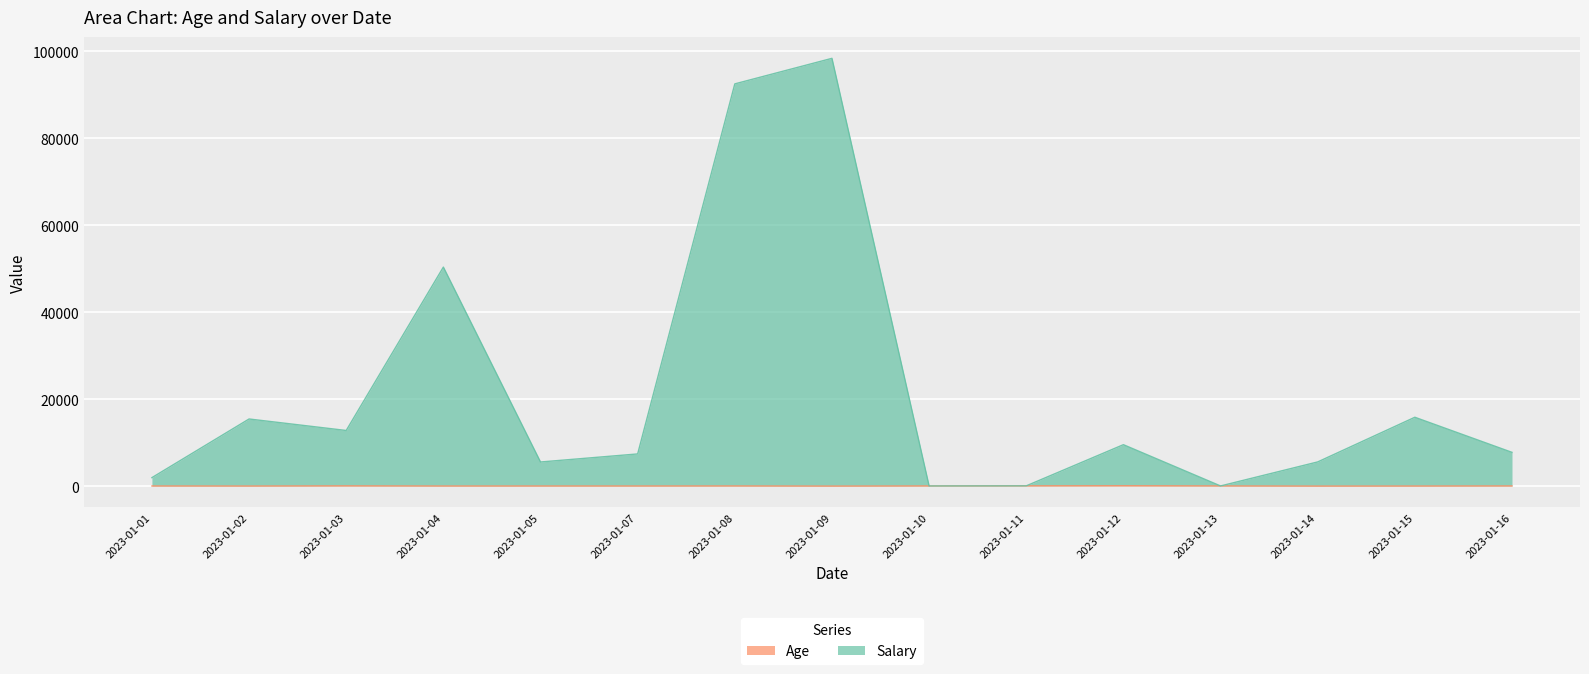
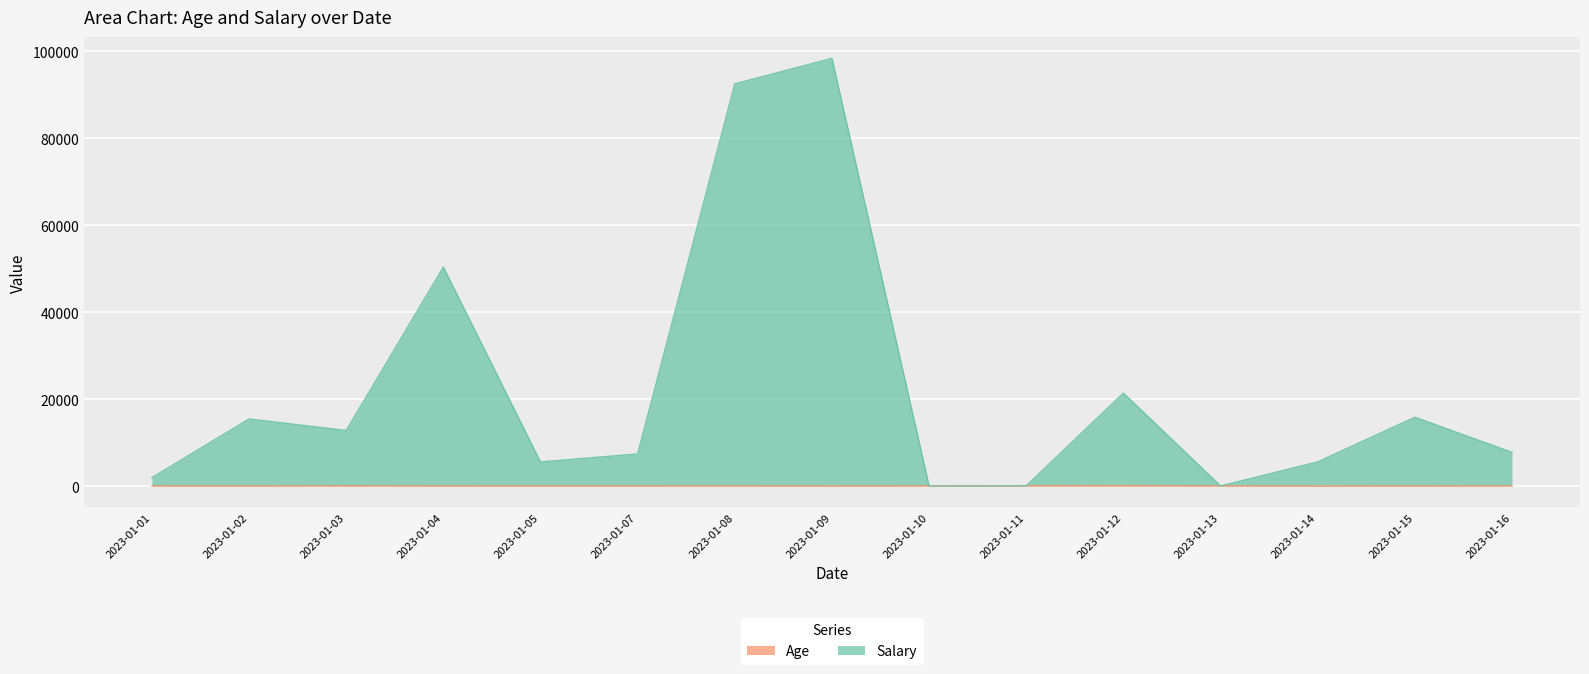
  {
    "Age": {
      "2023-01-01": 0,
      "2023-01-02": 0,
      "2023-01-03": 0,
      "2023-01-04": 0,
      "2023-01-05": 0,
      "2023-01-07": 0,
      "2023-01-08": 0,
      "2023-01-09": 0,
      "2023-01-12": 0,
      "2023-01-14": 0,
      "2023-01-15": 0,
      "2023-01-16": 0
    },
    "Salary": {
      "2023-01-01": 2000,
      "2023-01-02": 15000,
      "2023-01-03": 13000,
      "2023-01-04": 50000,
      "2023-01-05": 6000,
      "2023-01-07": 7000,
      "2023-01-08": 92000,
      "2023-01-09": 98000,
-     "2023-01-12": 9000,
+     "2023-01-12": 21000,
      "2023-01-14": 6000,
      "2023-01-15": 16000,
      "2023-01-16": 8000
    }
  }
